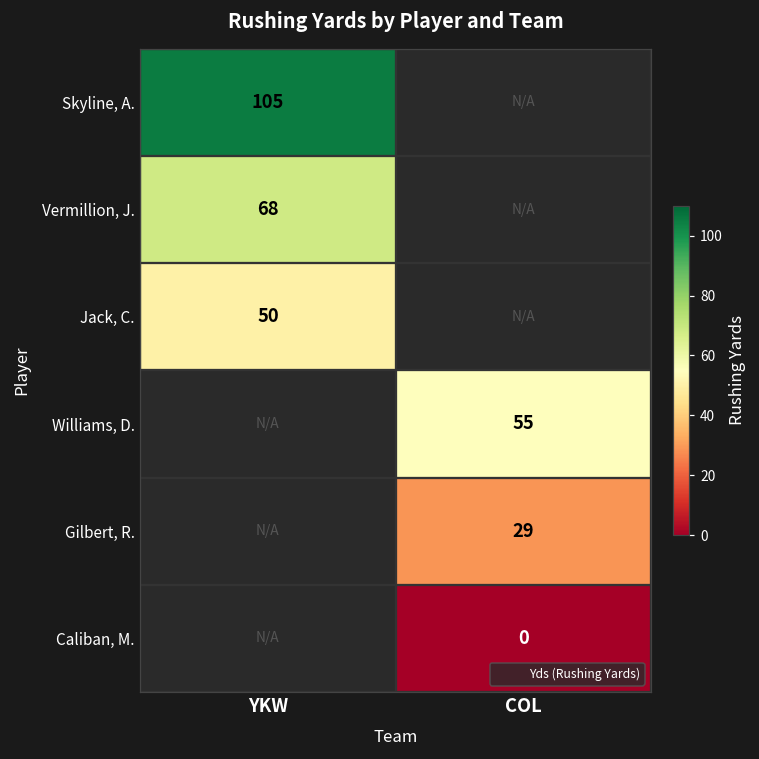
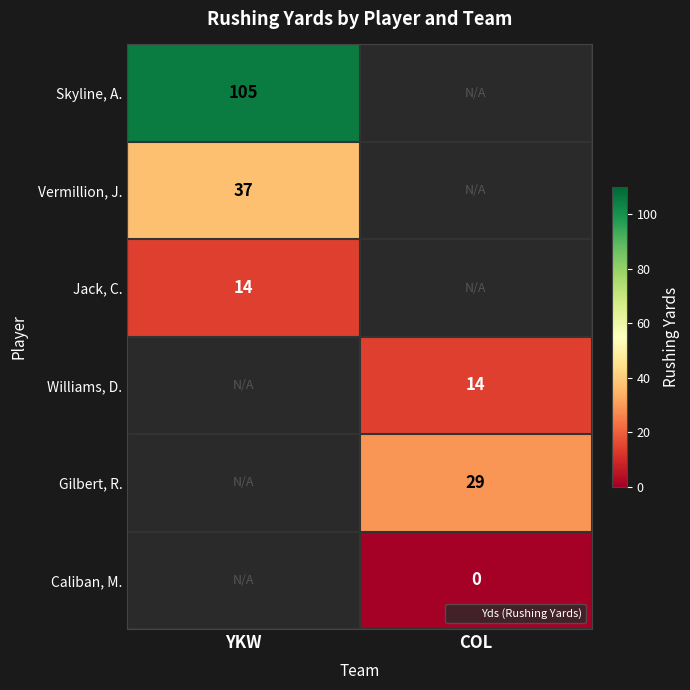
  {
    "Skyline, A.": {
      "YKW": 105
    },
    "Vermillion, J.": {
-     "YKW": 68
+     "YKW": 37
    },
    "Jack, C.": {
-     "YKW": 50
+     "YKW": 14
    },
    "Williams, D.": {
-     "COL": 55
+     "COL": 14
    },
    "Gilbert, R.": {
      "COL": 29
    },
    "Caliban, M.": {
      "COL": 0
    }
  }
